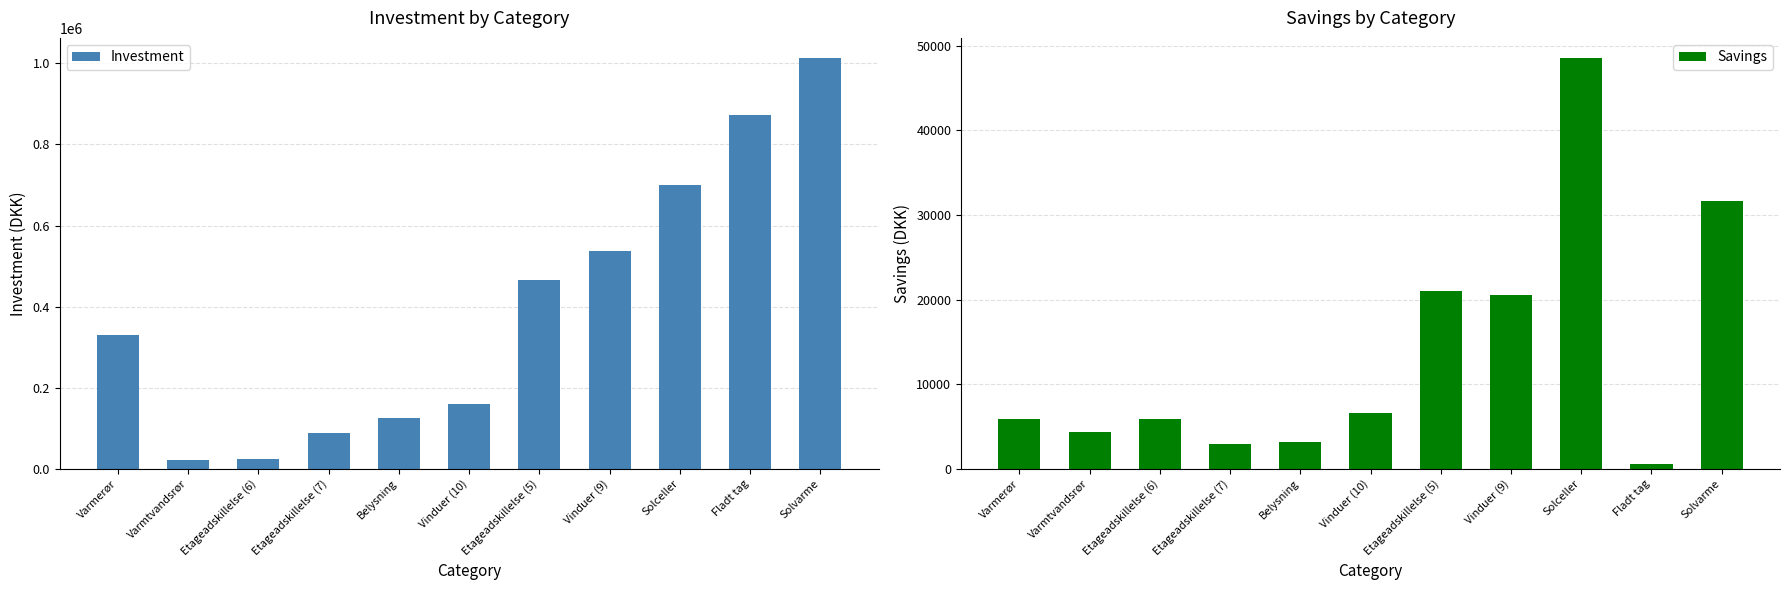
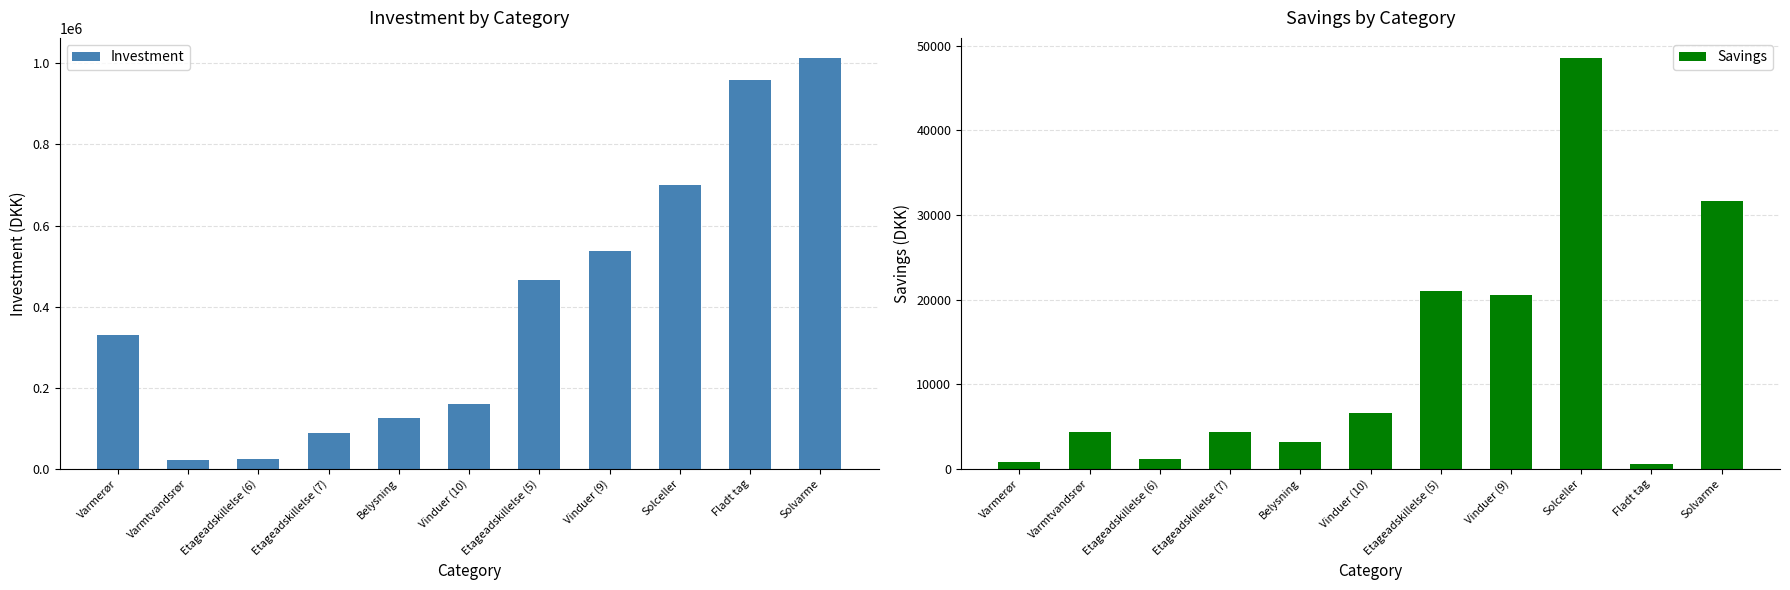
  {
    "Investment by Category": {
      "Varmerør": 330000,
      "Varmtvandsrør": 20000,
      "Etageadskillelse (6)": 20000,
      "Etageadskillelse (7)": 90000,
      "Belysning": 130000,
      "Vinduer (10)": 160000,
      "Etageadskillelse (5)": 470000,
      "Vinduer (9)": 540000,
      "Solceller": 700000,
-     "Fladt tag": 870000,
+     "Fladt tag": 960000,
      "Solvarme": 1010000
    },
    "Savings by Category": {
-     "Varmerør": 6000,
+     "Varmerør": 1000,
      "Varmtvandsrør": 4000,
-     "Etageadskillelse (6)": 6000,
-     "Etageadskillelse (7)": 3000,
+     "Etageadskillelse (6)": 1000,
+     "Etageadskillelse (7)": 4000,
      "Belysning": 3000,
      "Vinduer (10)": 7000,
      "Etageadskillelse (5)": 21000,
      "Vinduer (9)": 21000,
      "Solceller": 49000,
      "Fladt tag": 1000,
      "Solvarme": 32000
    }
  }
